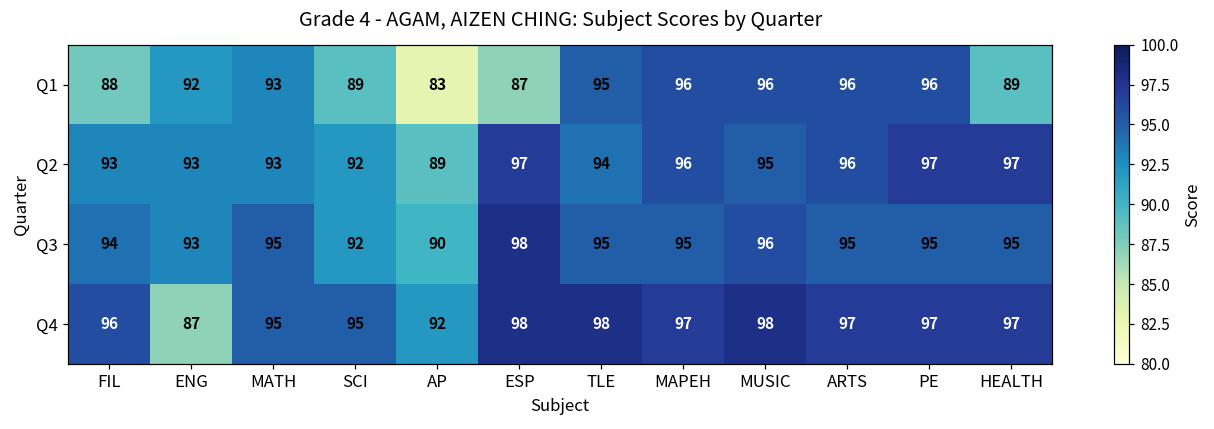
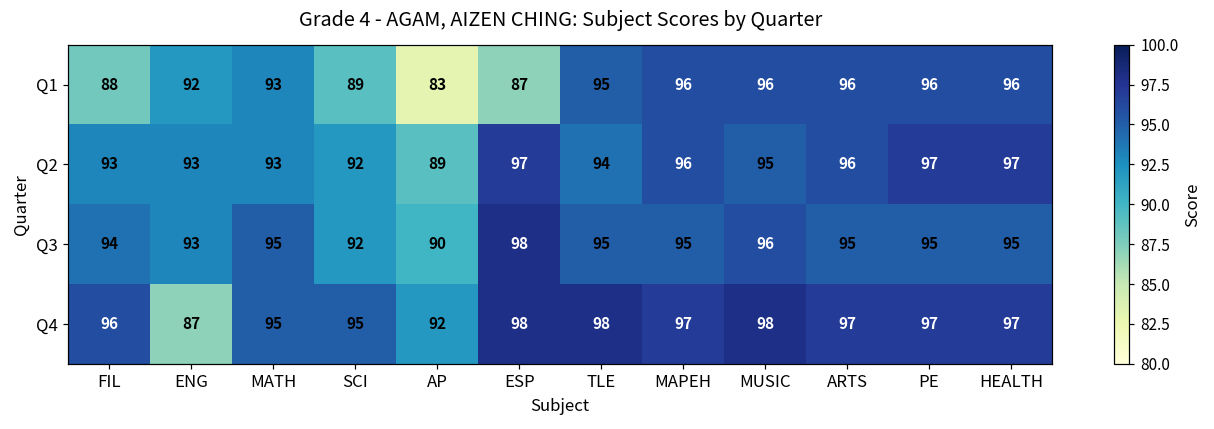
  {
    "Q1": {
      "FIL": 88,
      "ENG": 92,
      "MATH": 93,
      "SCI": 89,
      "AP": 83,
      "ESP": 87,
      "TLE": 95,
      "MAPEH": 96,
      "MUSIC": 96,
      "ARTS": 96,
      "PE": 96,
-     "HEALTH": 89
+     "HEALTH": 96
    },
    "Q2": {
      "FIL": 93,
      "ENG": 93,
      "MATH": 93,
      "SCI": 92,
      "AP": 89,
      "ESP": 97,
      "TLE": 94,
      "MAPEH": 96,
      "MUSIC": 95,
      "ARTS": 96,
      "PE": 97,
      "HEALTH": 97
    },
    "Q3": {
      "FIL": 94,
      "ENG": 93,
      "MATH": 95,
      "SCI": 92,
      "AP": 90,
      "ESP": 98,
      "TLE": 95,
      "MAPEH": 95,
      "MUSIC": 96,
      "ARTS": 95,
      "PE": 95,
      "HEALTH": 95
    },
    "Q4": {
      "FIL": 96,
      "ENG": 87,
      "MATH": 95,
      "SCI": 95,
      "AP": 92,
      "ESP": 98,
      "TLE": 98,
      "MAPEH": 97,
      "MUSIC": 98,
      "ARTS": 97,
      "PE": 97,
      "HEALTH": 97
    }
  }
